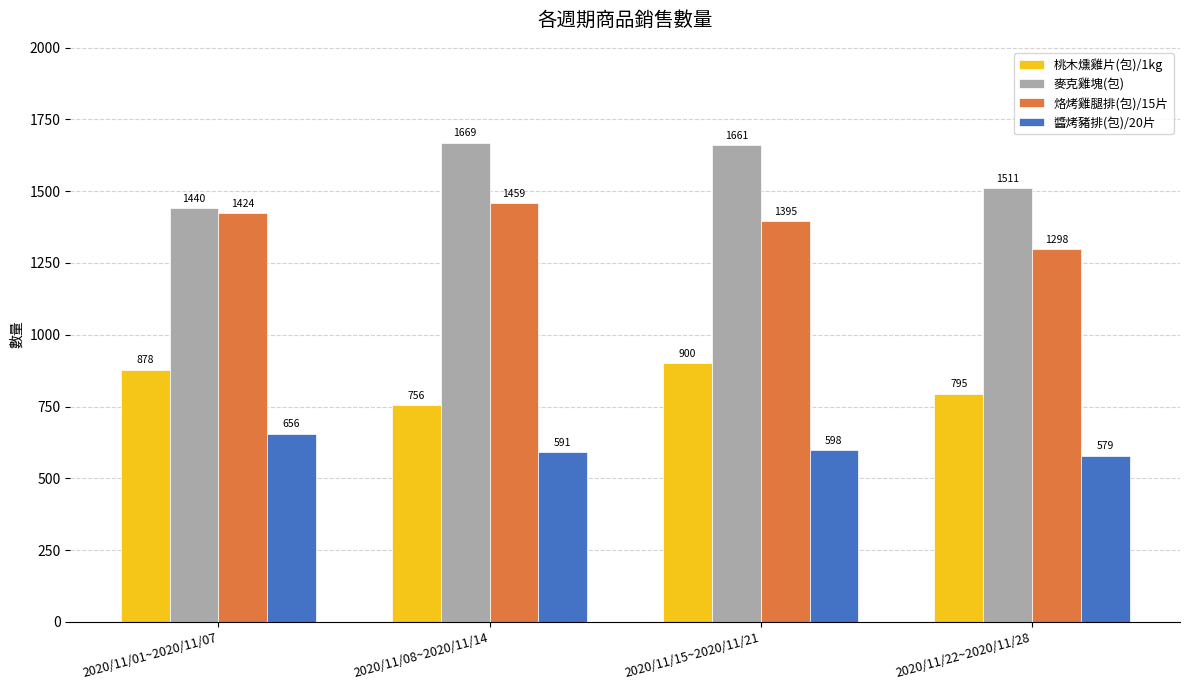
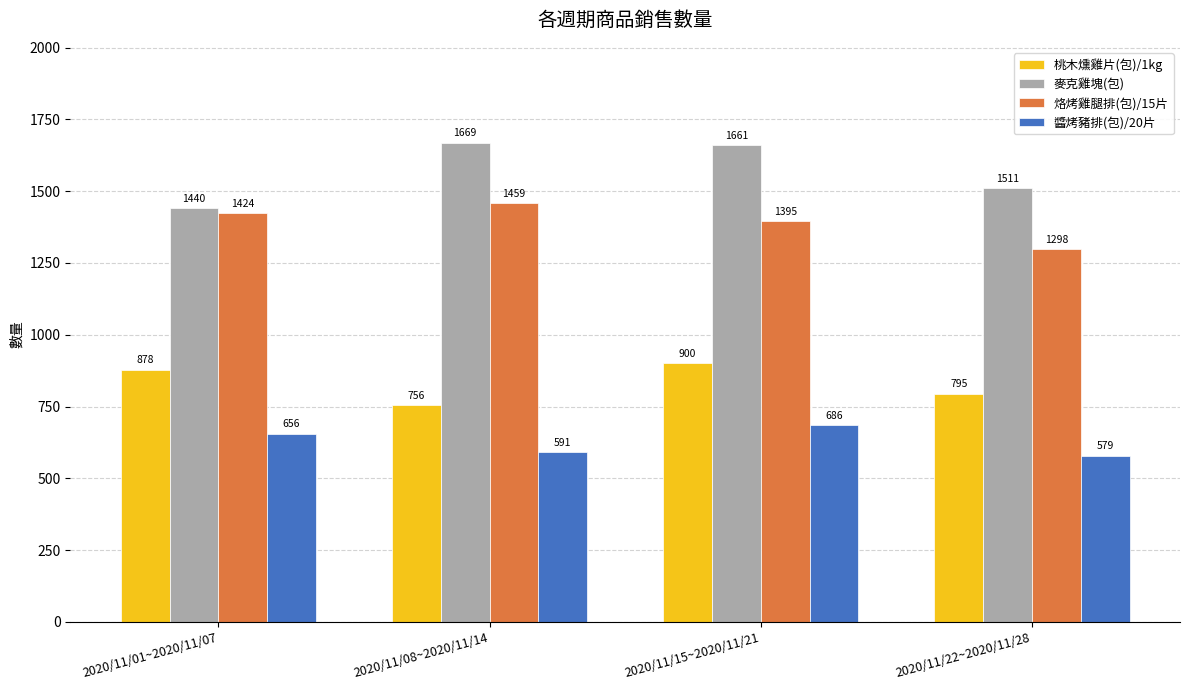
  {
    "桃木燻雞片(包)/1kg": {
      "2020/11/01~2020/11/07": 878,
      "2020/11/08~2020/11/14": 756,
      "2020/11/15~2020/11/21": 900,
      "2020/11/22~2020/11/28": 795
    },
    "麥克雞塊(包)": {
      "2020/11/01~2020/11/07": 1440,
      "2020/11/08~2020/11/14": 1669,
      "2020/11/15~2020/11/21": 1661,
      "2020/11/22~2020/11/28": 1511
    },
    "烙烤雞腿排(包)/15片": {
      "2020/11/01~2020/11/07": 1424,
      "2020/11/08~2020/11/14": 1459,
      "2020/11/15~2020/11/21": 1395,
      "2020/11/22~2020/11/28": 1298
    },
    "醬烤豬排(包)/20片": {
      "2020/11/01~2020/11/07": 656,
      "2020/11/08~2020/11/14": 591,
-     "2020/11/15~2020/11/21": 598,
+     "2020/11/15~2020/11/21": 686,
      "2020/11/22~2020/11/28": 579
    }
  }
